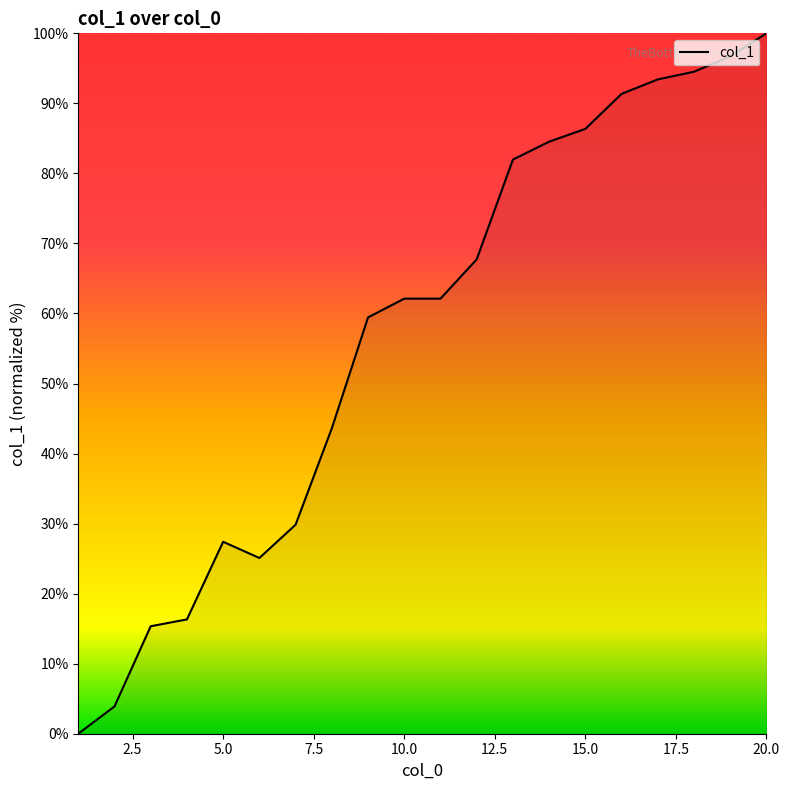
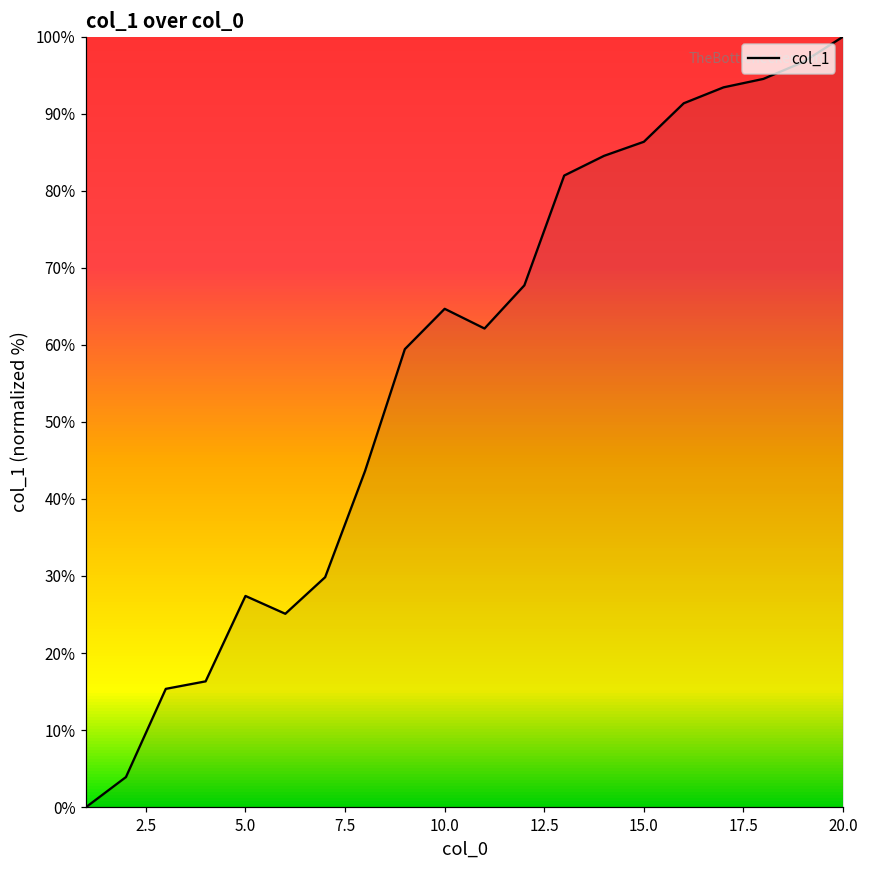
  {
    "5.0": "27%",
-   "10.0": "62%",
+   "10.0": "65%",
    "15.0": "86%",
    "20.0": "100%"
  }
